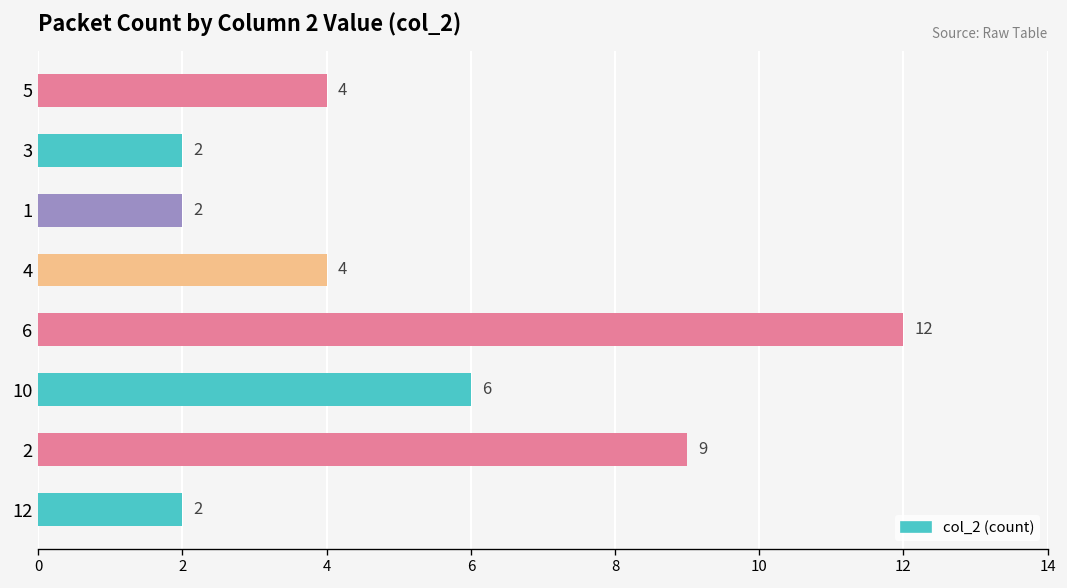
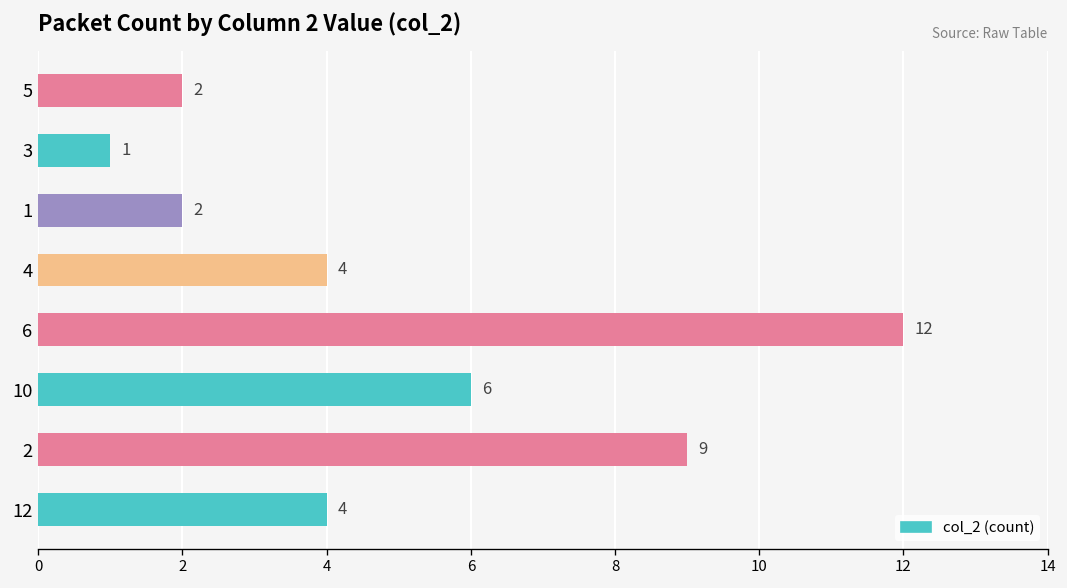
  {
-   "5": 4,
-   "3": 2,
+   "5": 2,
+   "3": 1,
    "1": 2,
    "4": 4,
    "6": 12,
    "10": 6,
    "2": 9,
-   "12": 2
+   "12": 4
  }
